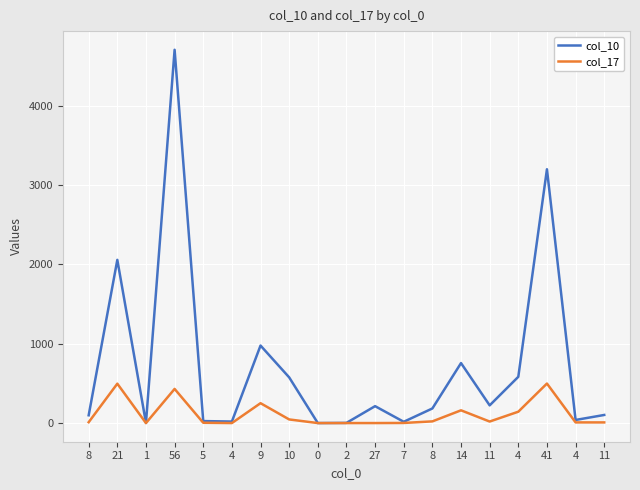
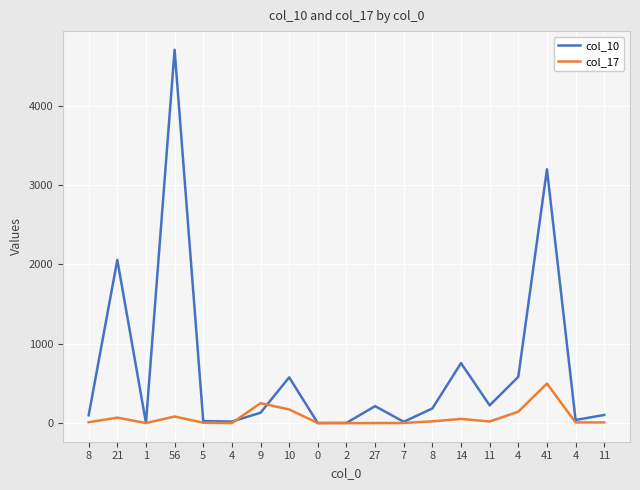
  {
    "col_10": {
      "21": 2100,
      "56": 4700,
-     "9": 1000,
+     "9": 100,
      "10": 600,
      "27": 200,
      "14": 800,
      "41": 3200
    },
    "col_17": {
-     "21": 500,
-     "56": 400,
+     "21": 100,
+     "56": 100,
      "9": 300,
-     "10": 0,
+     "10": 200,
      "27": 0,
-     "14": 200,
+     "14": 100,
      "41": 500
    }
  }
